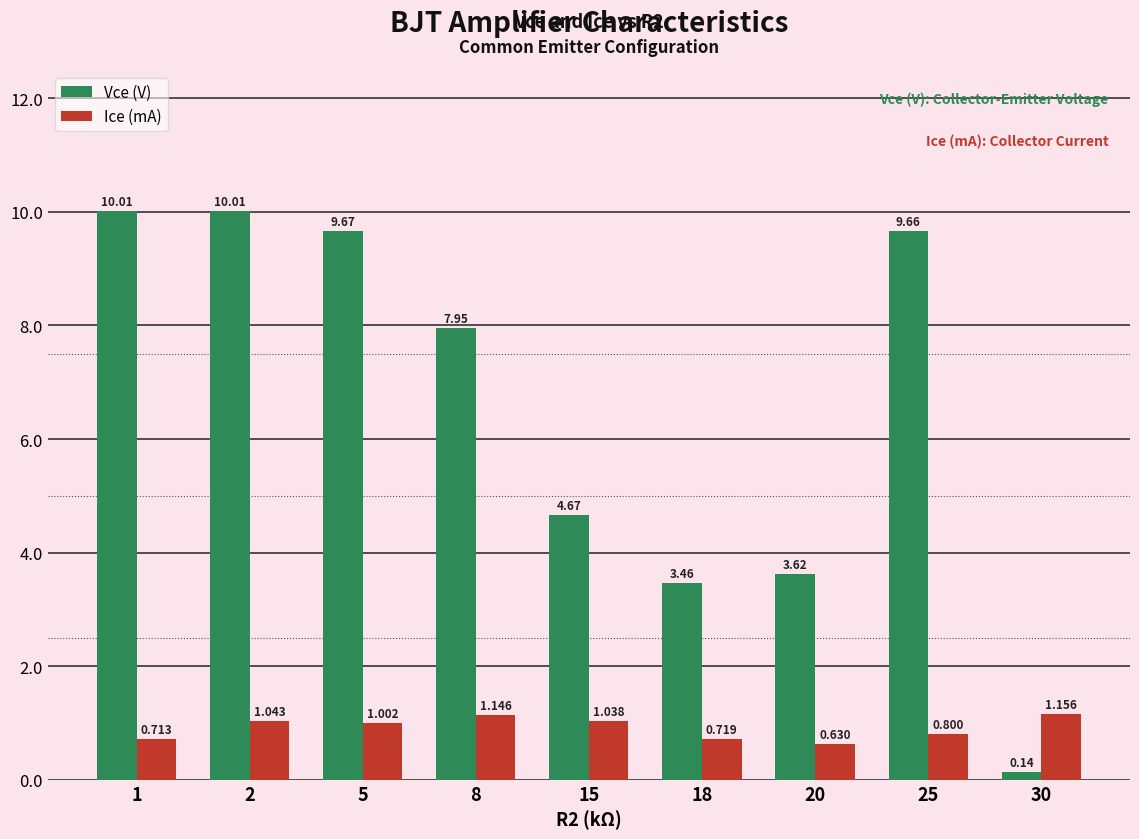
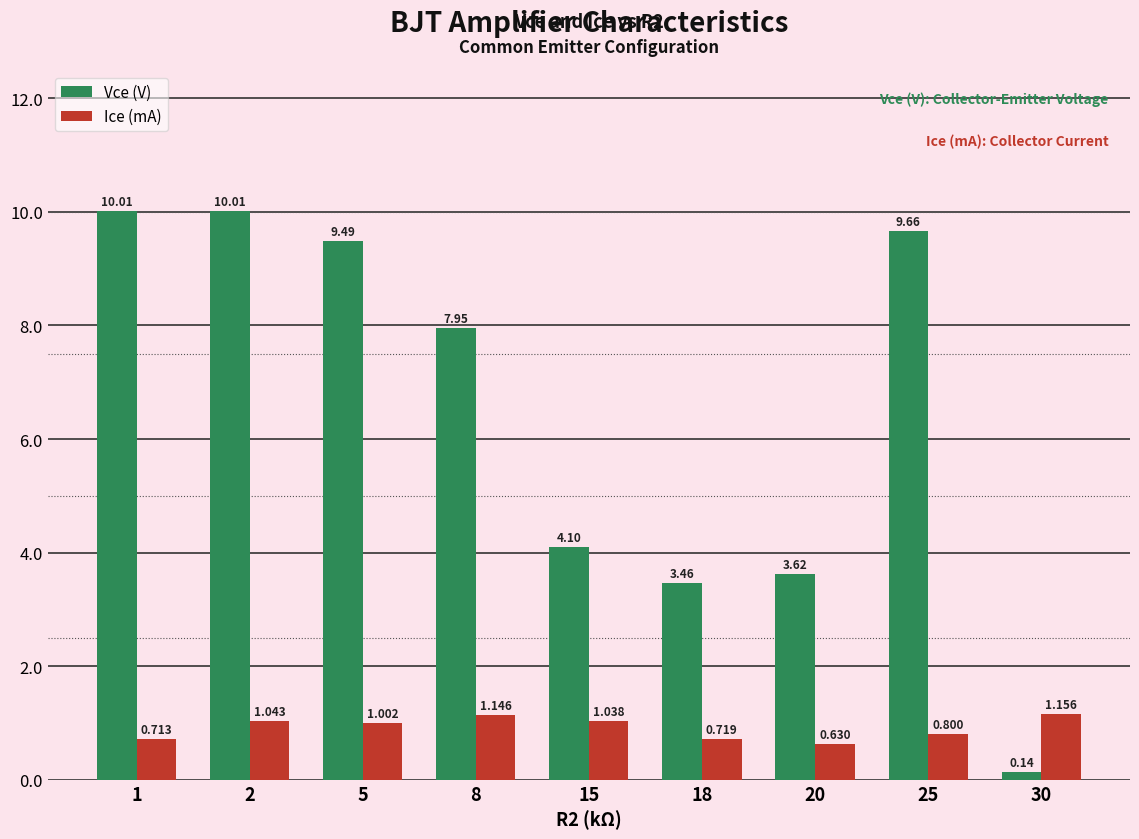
  {
    "Vce (V)": {
      "1": 10.01,
      "2": 10.01,
-     "5": 9.67,
+     "5": 9.49,
      "8": 7.95,
-     "15": 4.67,
+     "15": 4.10,
      "18": 3.46,
      "20": 3.62,
      "25": 9.66,
      "30": 0.14
    },
    "Ice (mA)": {
      "1": 0.713,
      "2": 1.043,
      "5": 1.002,
      "8": 1.146,
      "15": 1.038,
      "18": 0.719,
      "20": 0.630,
      "25": 0.800,
      "30": 1.156
    }
  }
